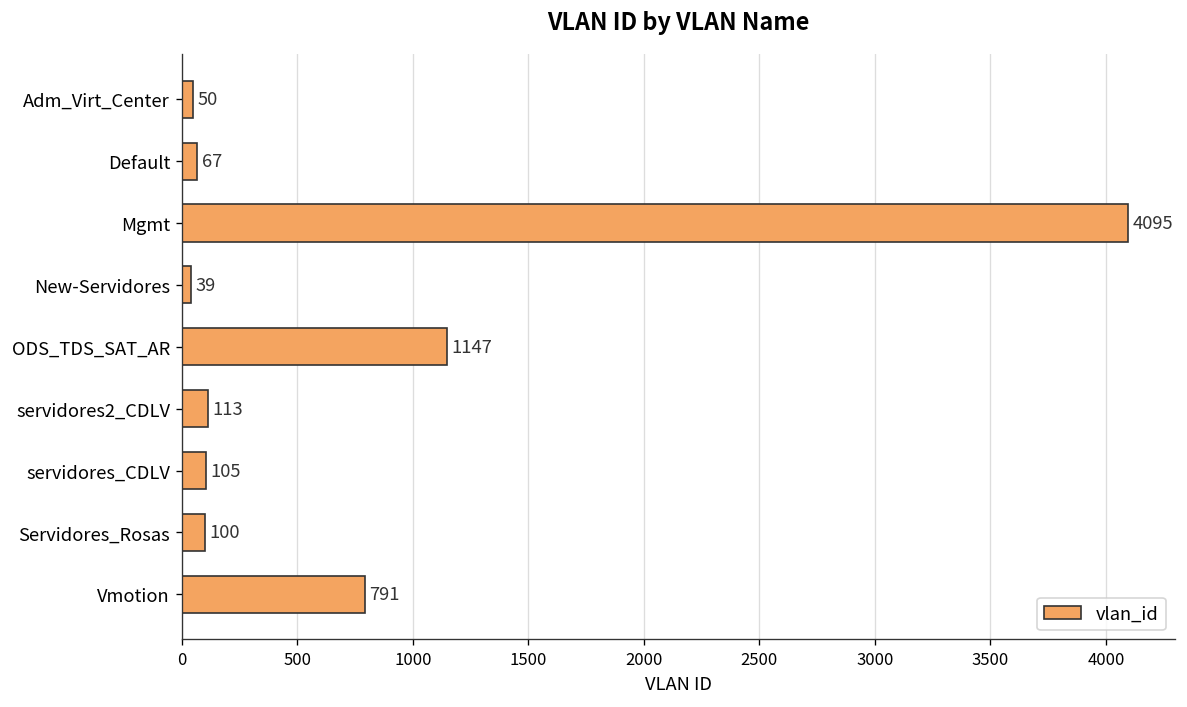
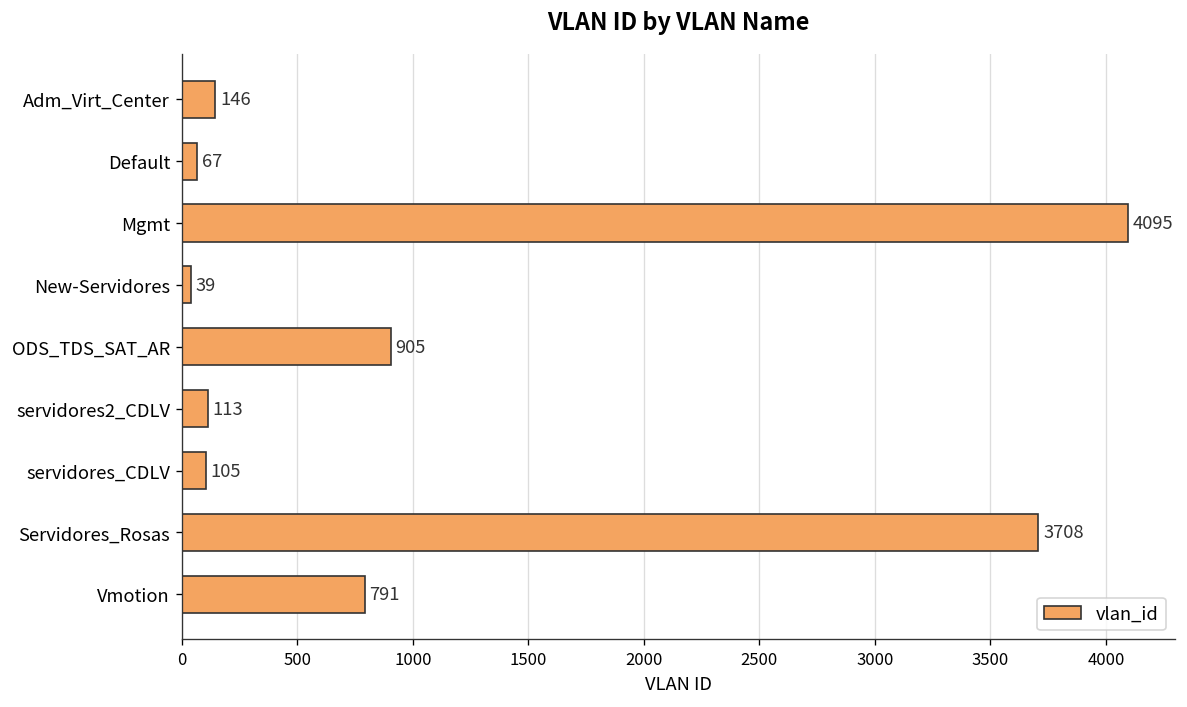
  {
-   "Adm_Virt_Center": 50,
+   "Adm_Virt_Center": 146,
    "Default": 67,
    "Mgmt": 4095,
    "New-Servidores": 39,
-   "ODS_TDS_SAT_AR": 1147,
+   "ODS_TDS_SAT_AR": 905,
    "servidores2_CDLV": 113,
    "servidores_CDLV": 105,
-   "Servidores_Rosas": 100,
+   "Servidores_Rosas": 3708,
    "Vmotion": 791
  }
